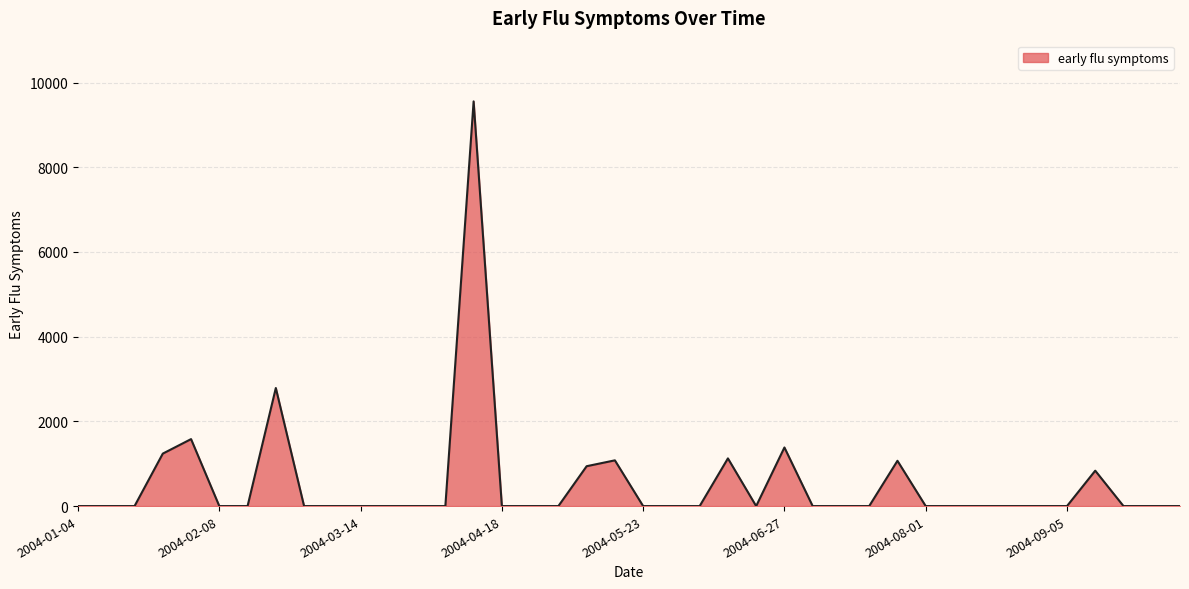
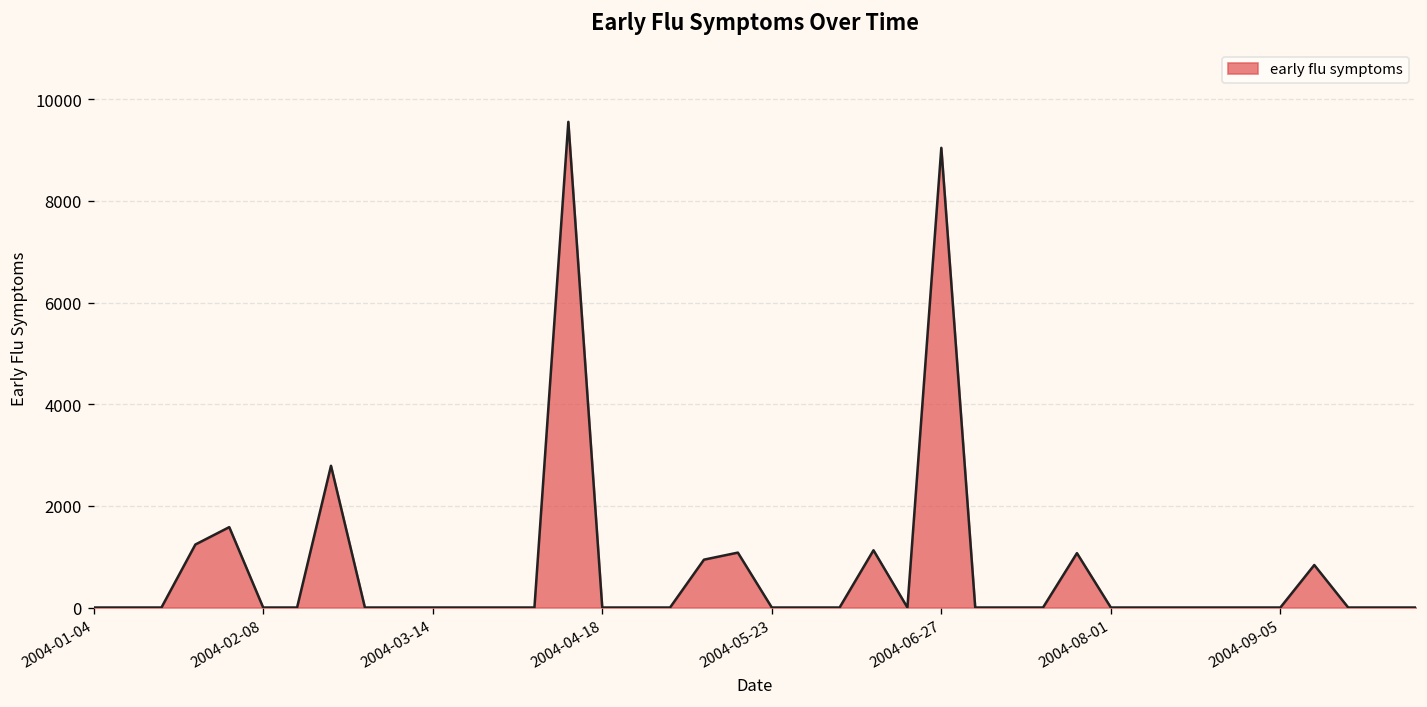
  {
    "2004-01-04": 0,
    "2004-02-08": 0,
    "2004-03-14": 0,
    "2004-04-18": 0,
    "2004-05-23": 0,
-   "2004-06-27": 1400,
+   "2004-06-27": 9000,
    "2004-08-01": 0,
    "2004-09-05": 0
  }
